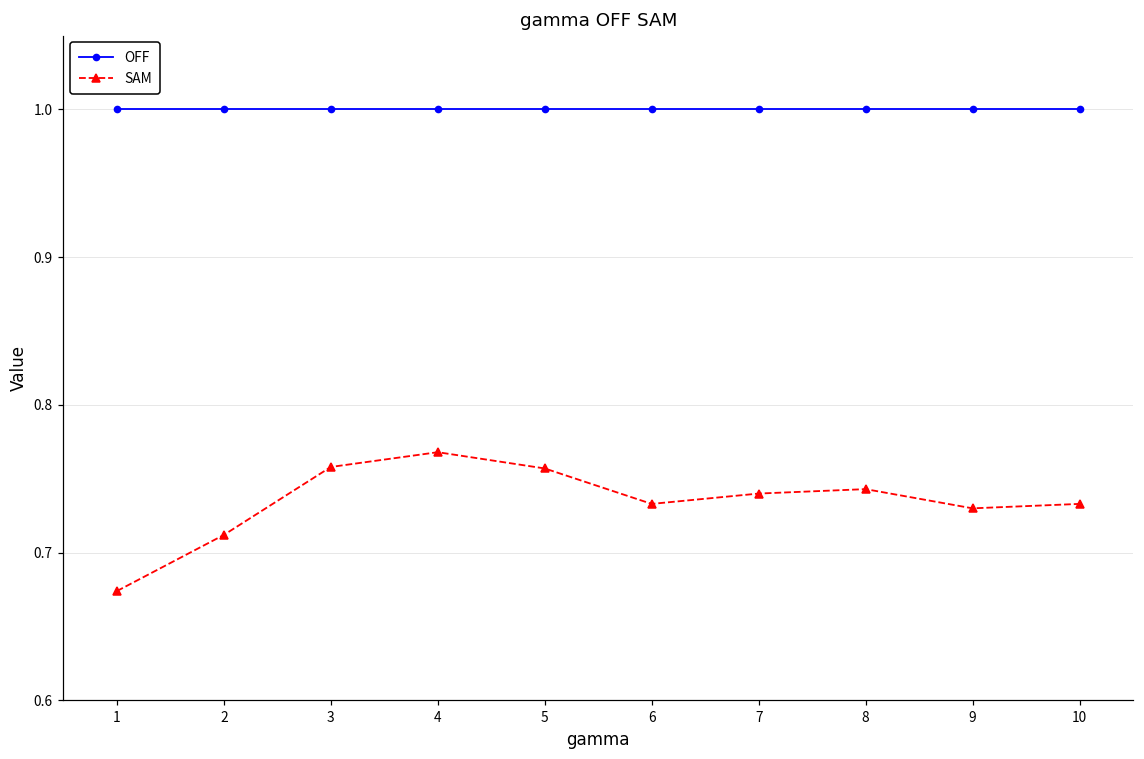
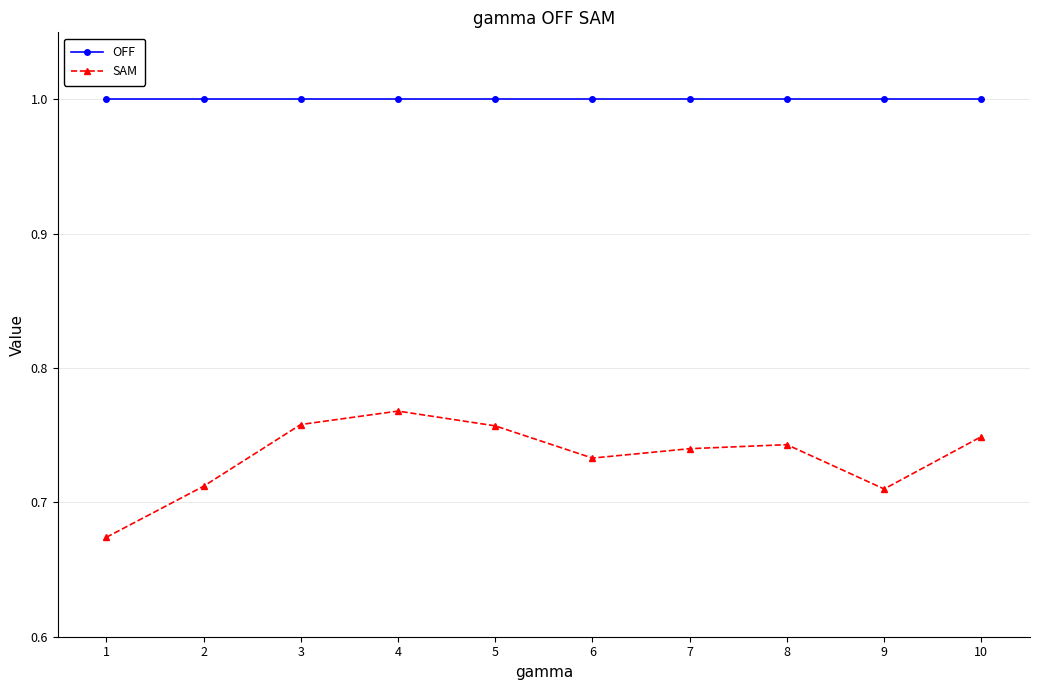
  {
    "OFF": {
      "1": 1.000,
      "2": 1.000,
      "3": 1.000,
      "4": 1.000,
      "5": 1.000,
      "6": 1.000,
      "7": 1.000,
      "8": 1.000,
      "9": 1.000,
      "10": 1.000
    },
    "SAM": {
      "1": 0.674,
      "2": 0.712,
      "3": 0.758,
      "4": 0.768,
      "5": 0.757,
      "6": 0.733,
      "7": 0.740,
      "8": 0.743,
-     "9": 0.73,
-     "10": 0.733
+     "9": 0.71,
+     "10": 0.749
    }
  }
